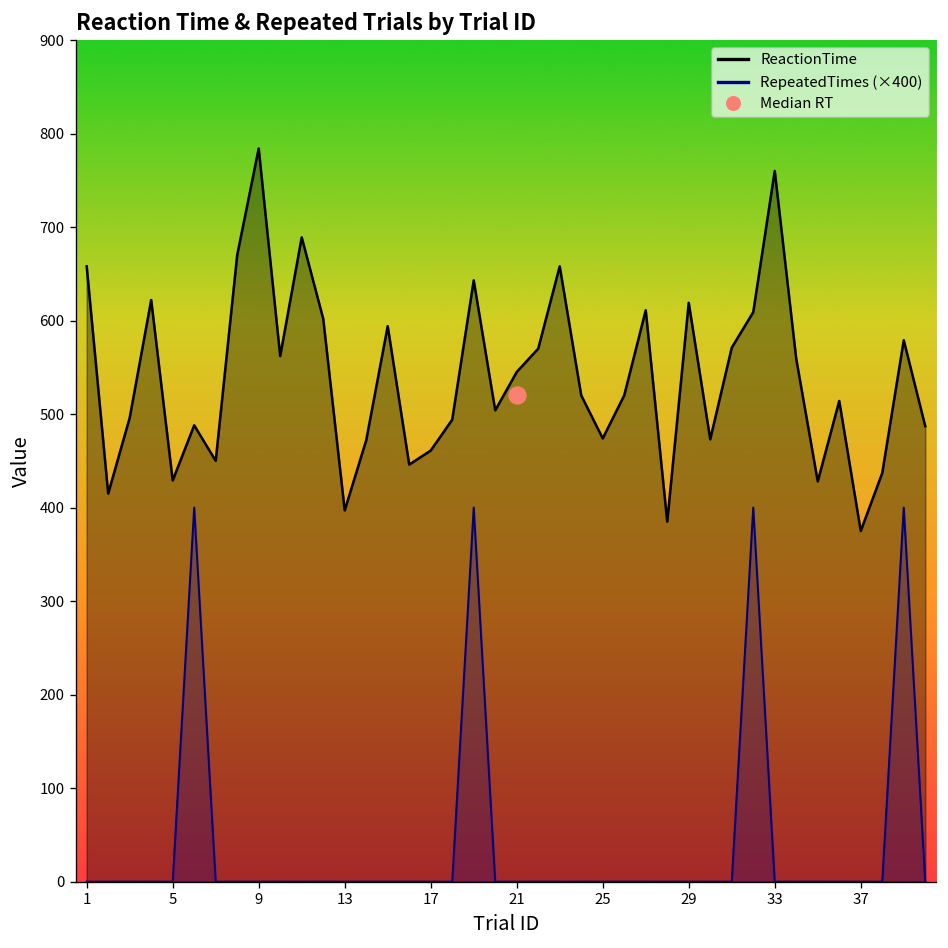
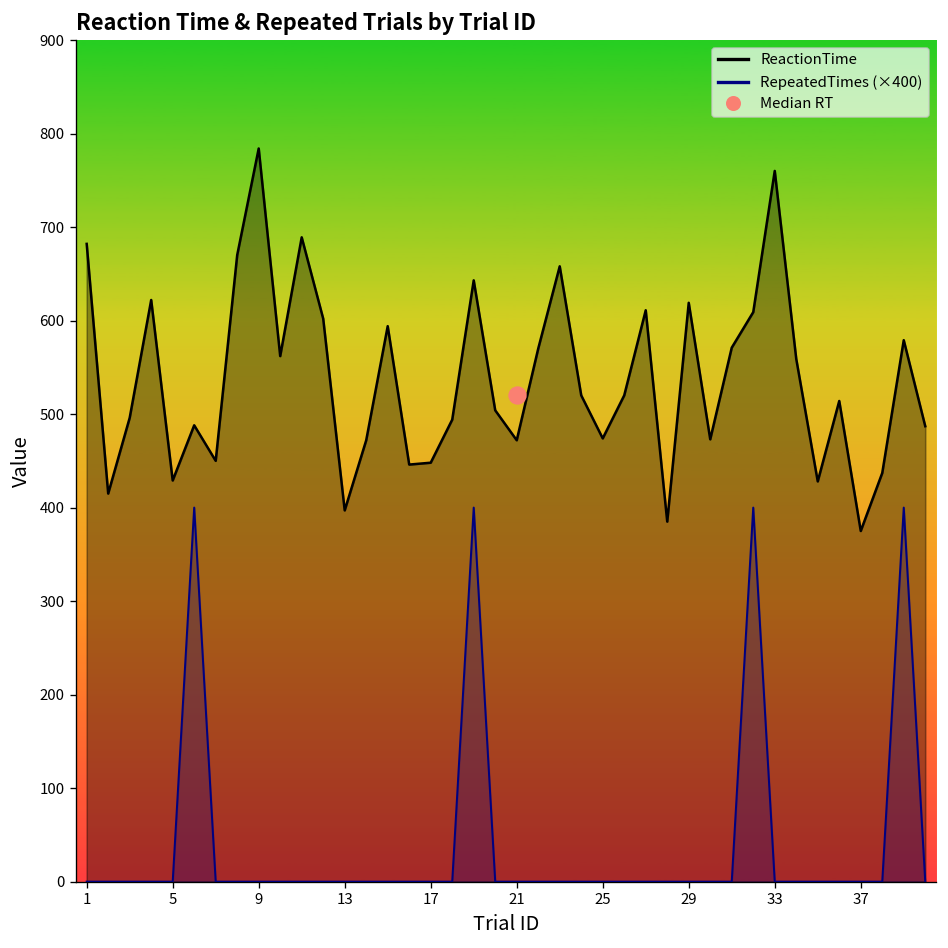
  {
    "ReactionTime": {
-     "1": 660,
+     "1": 680,
      "5": 430,
      "9": 780,
      "13": 400,
-     "17": 460,
-     "21": 550,
+     "17": 450,
+     "21": 470,
      "25": 470,
      "29": 620,
      "33": 760,
      "37": 380
    },
    "RepeatedTimes (×400)": {
      "1": 0,
      "5": 0,
      "9": 0,
      "13": 0,
      "17": 0,
      "21": 0,
      "25": 0,
      "29": 0,
      "33": 0,
      "37": 0
    },
    "Median RT": {
      "21": 520
    }
  }
